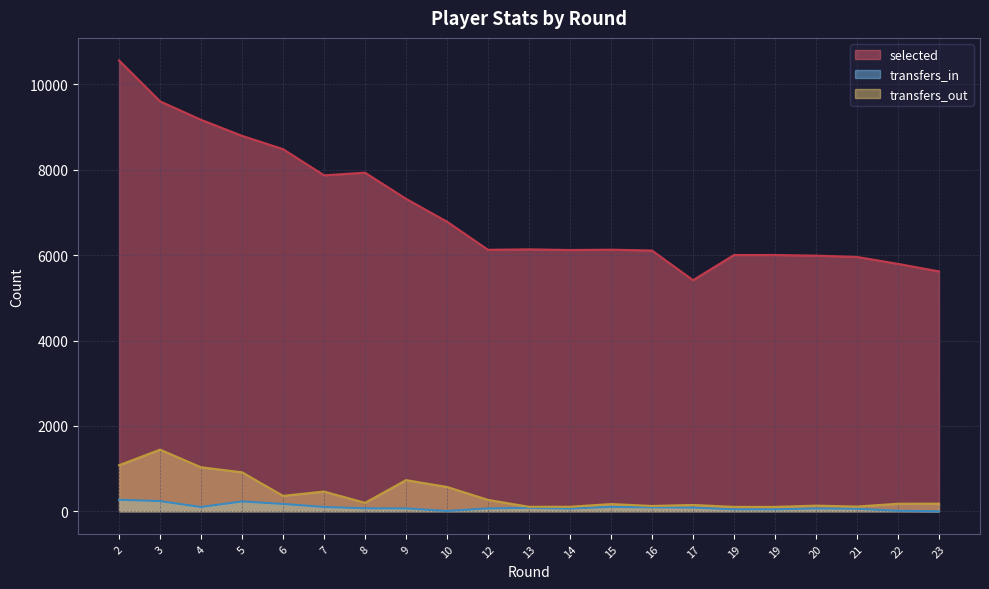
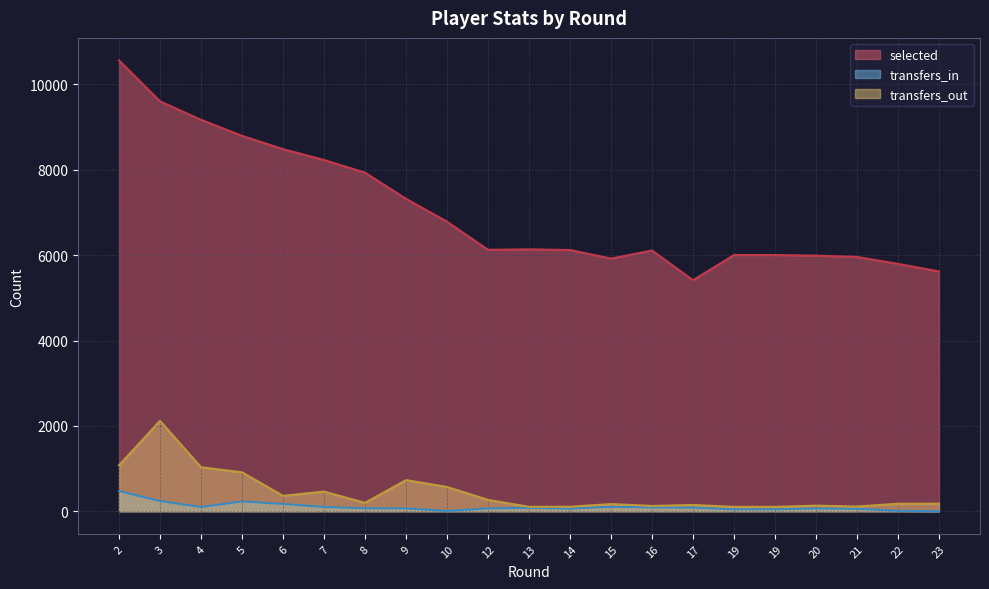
  {
    "selected": {
      "2": 10600,
      "3": 9600,
      "4": 9200,
      "5": 8800,
      "6": 8500,
-     "7": 7900,
+     "7": 8200,
      "8": 7900,
      "9": 7300,
      "10": 6800,
      "12": 6100,
      "13": 6100,
      "14": 6100,
-     "15": 6100,
+     "15": 5900,
      "16": 6100,
      "17": 5400,
      "20": 6000,
      "21": 6000,
      "22": 5800,
      "23": 5600
    },
    "transfers_in": {
-     "2": 300,
+     "2": 500,
      "3": 200,
      "4": 100,
      "5": 200,
      "6": 200,
      "7": 100,
      "8": 100,
      "9": 100,
      "10": 0,
      "12": 100,
      "15": 100,
      "17": 100,
      "20": 100,
      "22": 0,
      "23": 0
    },
    "transfers_out": {
      "2": 1100,
-     "3": 1400,
+     "3": 2100,
      "4": 1000,
      "5": 900,
      "6": 400,
      "7": 500,
      "8": 200,
      "9": 700,
      "10": 600,
      "12": 300,
      "15": 200,
      "17": 100,
      "20": 100,
      "22": 200,
      "23": 200
    }
  }
